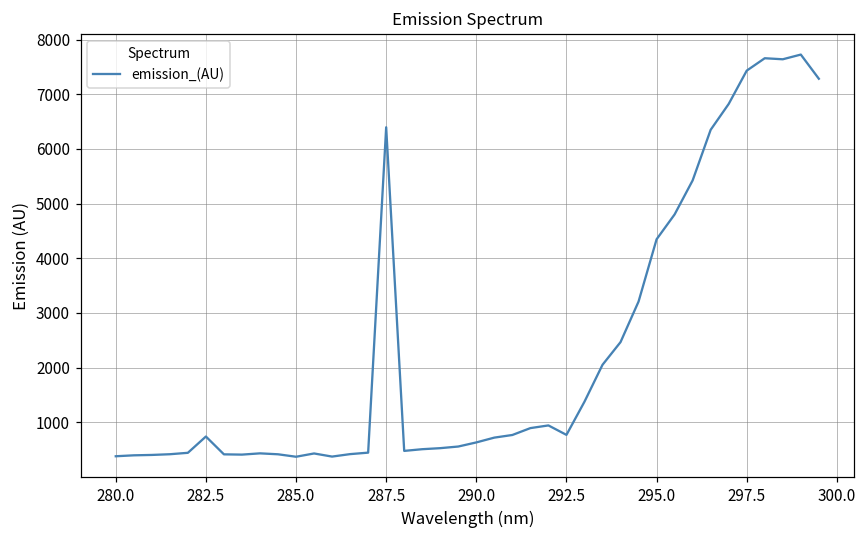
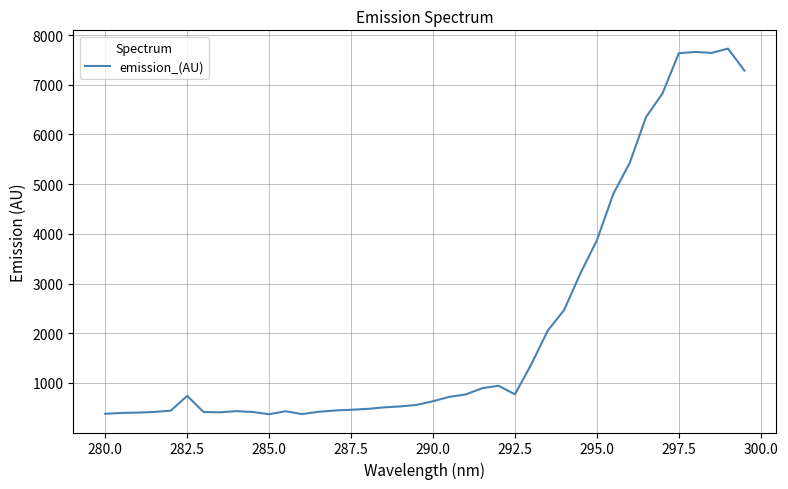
  {
    "280.0": 400,
    "282.5": 700,
    "285.0": 400,
-   "287.5": 6400,
+   "287.5": 500,
    "290.0": 600,
    "292.5": 800,
-   "295.0": 4300,
-   "297.5": 7400
+   "295.0": 3900,
+   "297.5": 7600
  }
